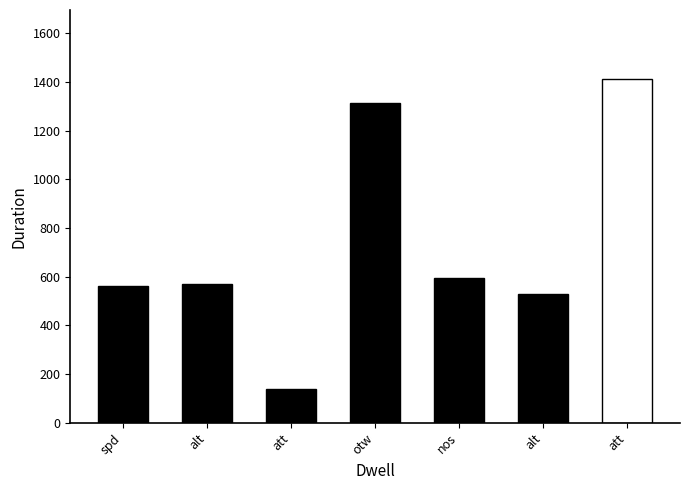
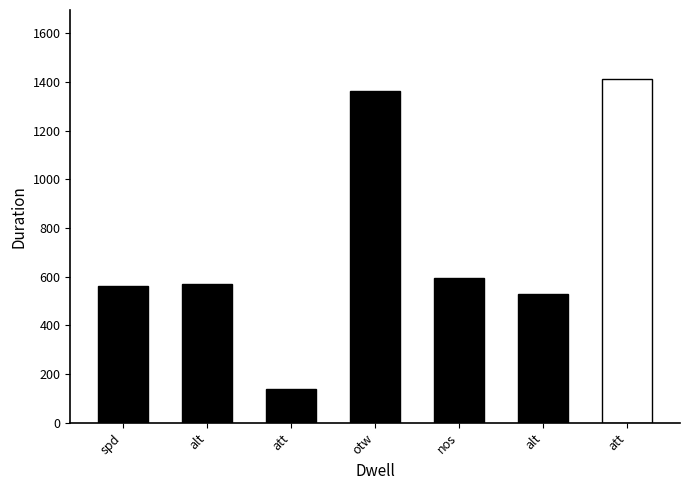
  {
    "spd": 560,
-   "otw": 1310,
+   "otw": 1360,
    "nos": 590
  }
